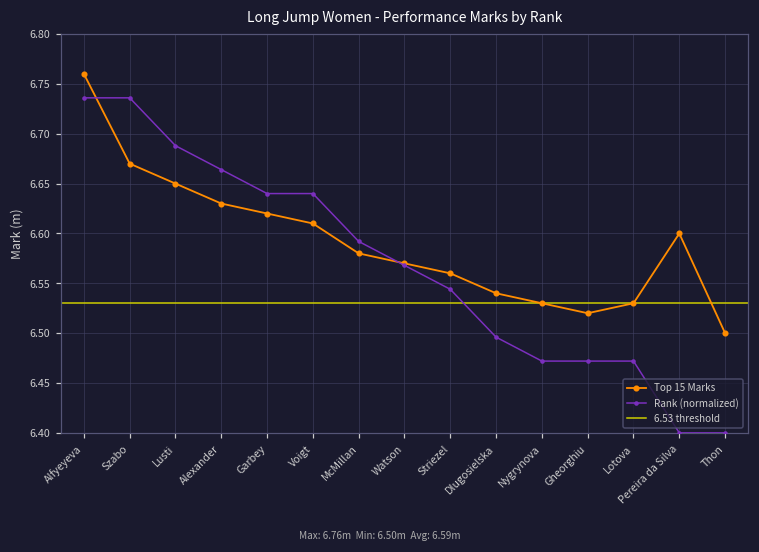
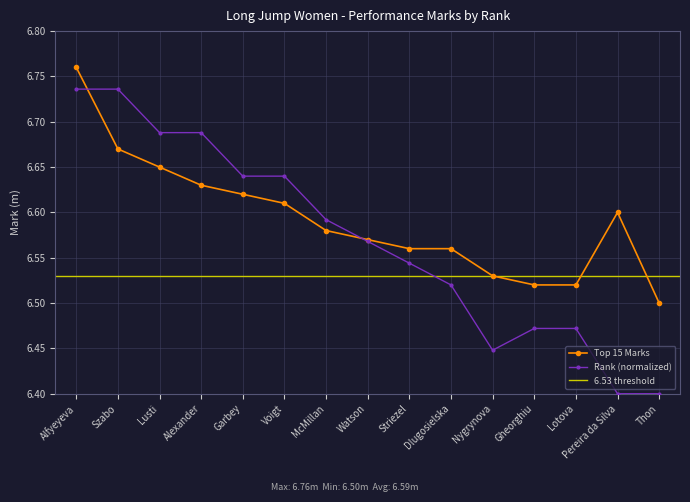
  {
    "Top 15 Marks": {
      "Alfyeyeva": 6.76,
      "Szabo": 6.67,
      "Lusti": 6.65,
      "Alexander": 6.63,
      "Garbey": 6.62,
      "Voigt": 6.61,
      "McMillan": 6.58,
      "Striezel": 6.56,
-     "Dlugosielska": 6.54,
+     "Dlugosielska": 6.56,
      "Nygrynova": 6.53,
      "Gheorghiu": 6.52,
-     "Lotova": 6.53,
+     "Lotova": 6.52,
      "Pereira da Silva": 6.60,
      "Thon": 6.50
    },
    "Rank (normalized)": {
      "Alfyeyeva": 6.74,
      "Szabo": 6.74,
      "Lusti": 6.69,
-     "Alexander": 6.66,
+     "Alexander": 6.69,
      "Garbey": 6.64,
      "Voigt": 6.64,
      "McMillan": 6.59,
      "Striezel": 6.54,
-     "Dlugosielska": 6.50,
-     "Nygrynova": 6.47,
+     "Dlugosielska": 6.52,
+     "Nygrynova": 6.45,
      "Gheorghiu": 6.47,
      "Lotova": 6.47,
      "Pereira da Silva": 6.40,
      "Thon": 6.40
    }
  }
